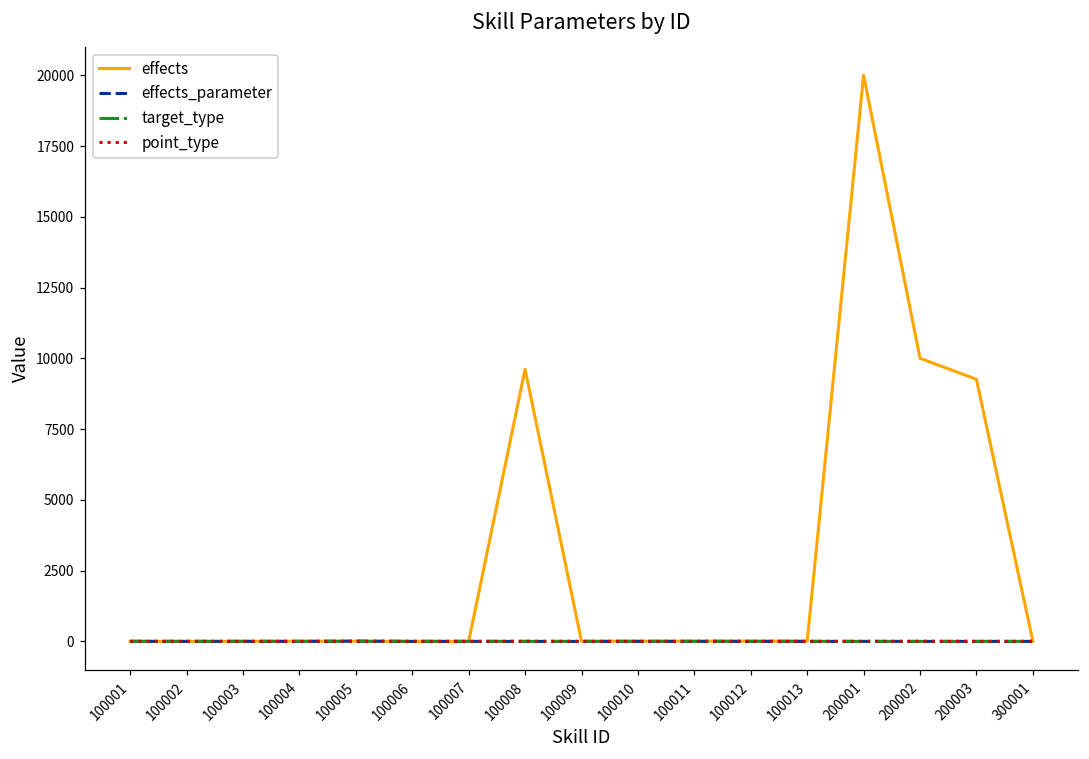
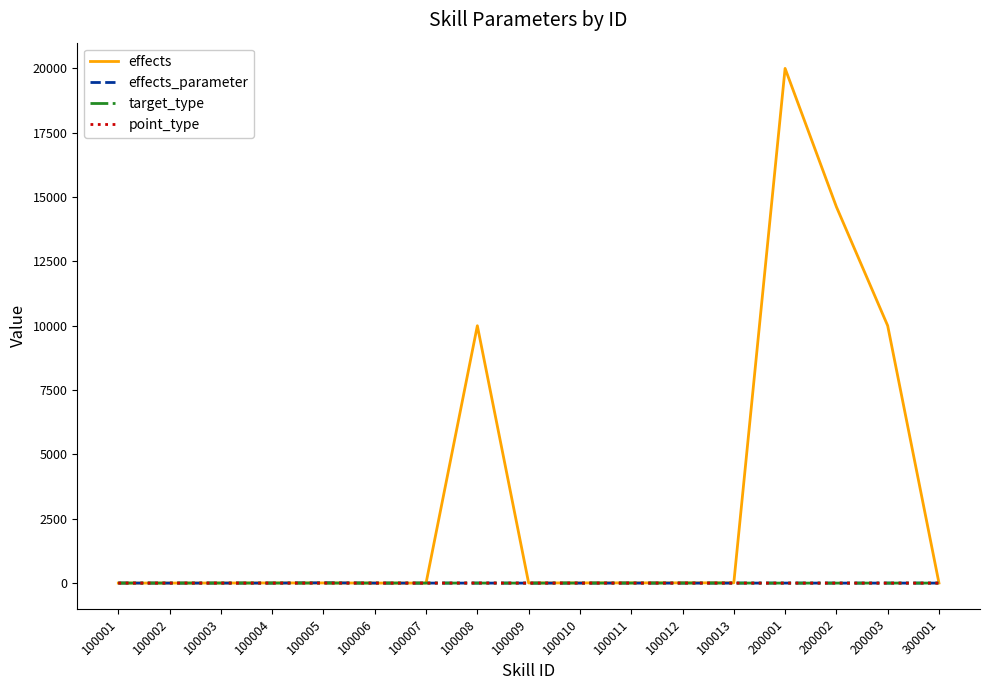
  {
    "effects": {
-     "100008": 9600,
+     "100008": 10000,
      "200001": 20000,
-     "200002": 10000,
-     "200003": 9300
+     "200002": 14600,
+     "200003": 10000
    },
    "point_type": {
      "100008": 0,
      "200001": 0,
      "200002": 0,
      "200003": 0
    }
  }
